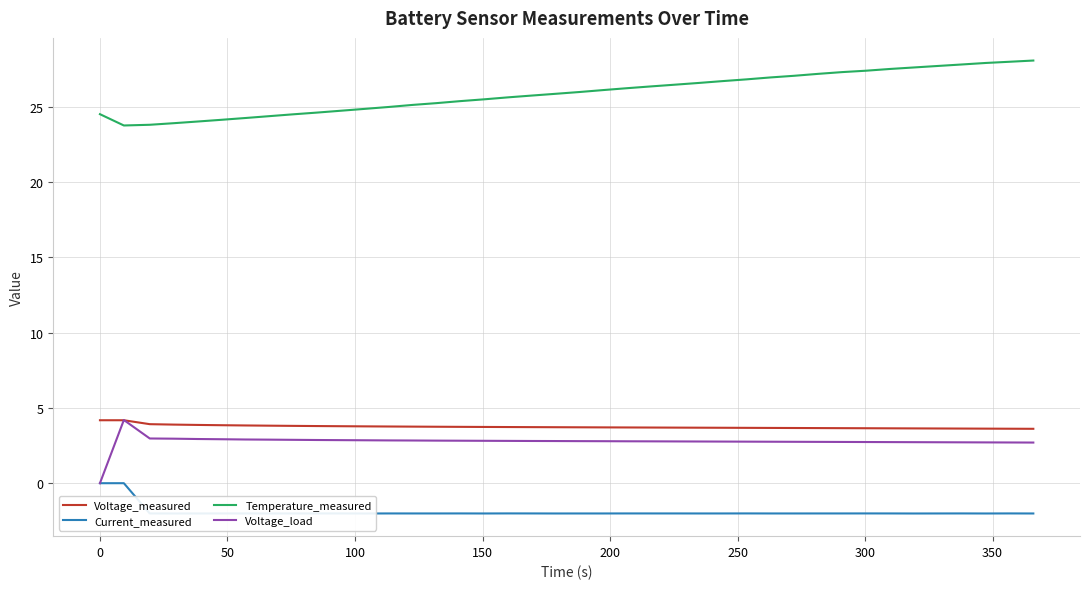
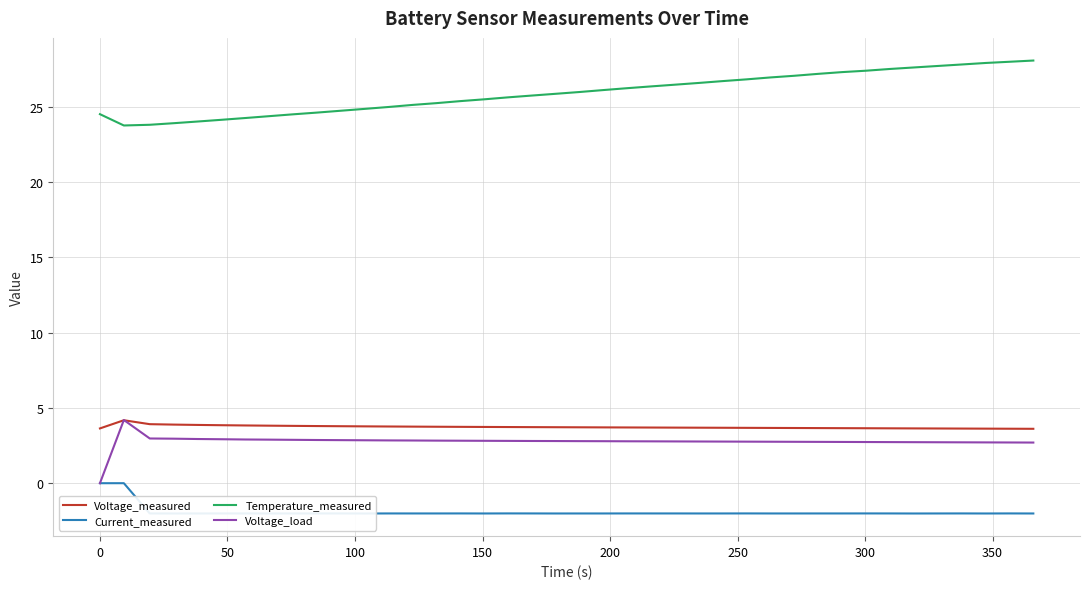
  {
    "Voltage_measured": {
-     "0": 4.2
+     "0": 3.6
    },
    "Temperature_measured": {
      "0": 24.5
    }
  }
